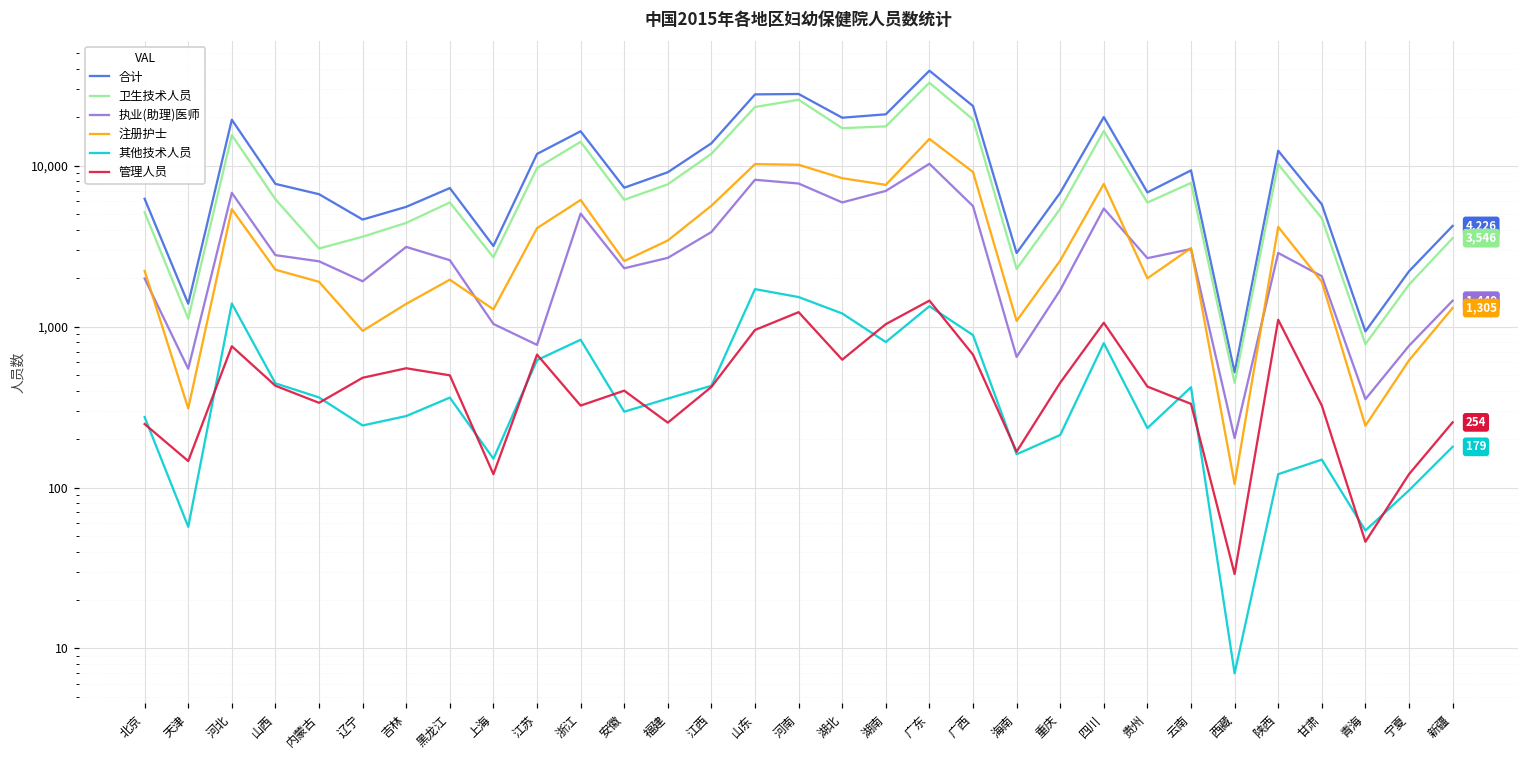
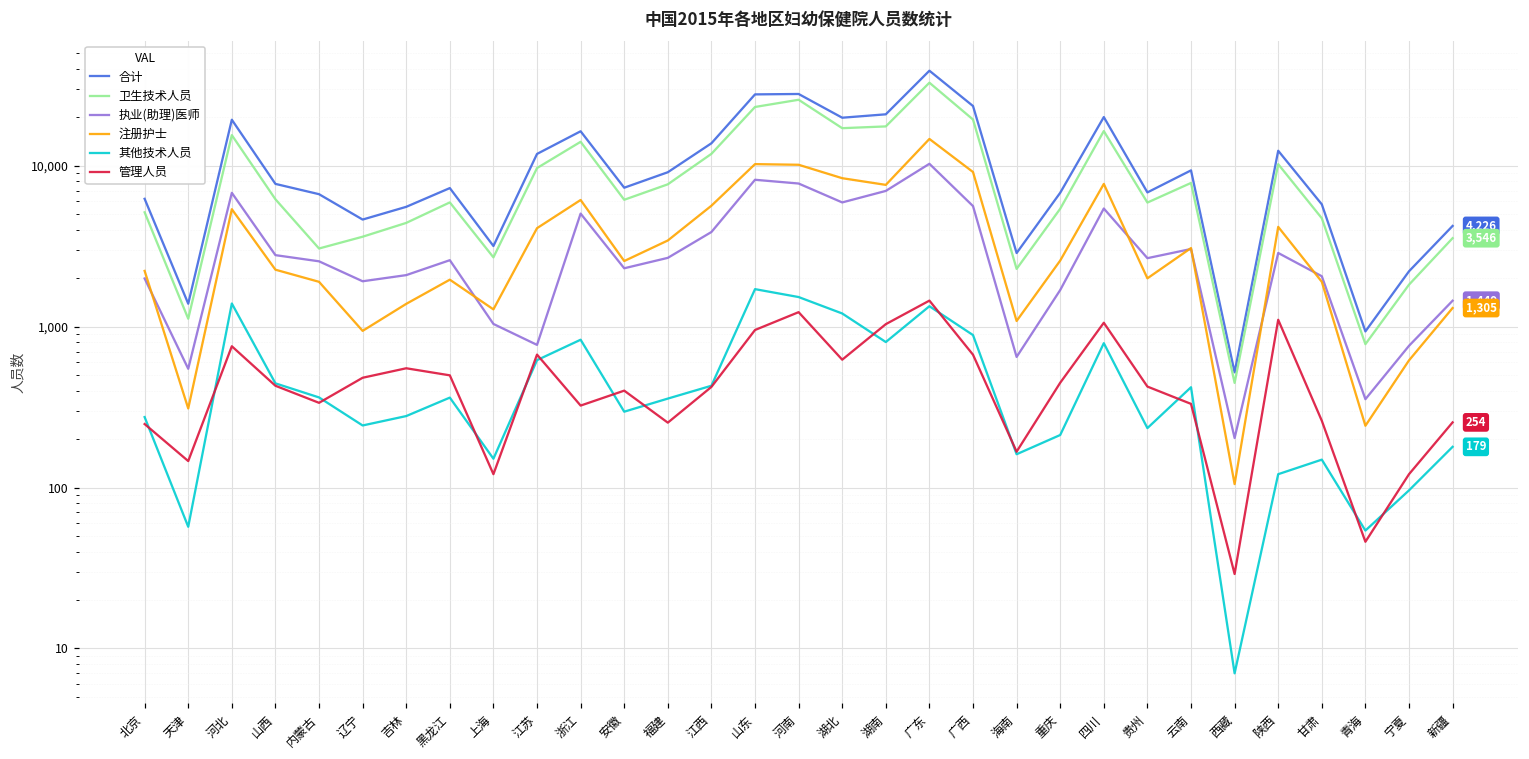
  {
    "合计": {
      "北京": "6,200",
      "天津": "1,400",
      "河北": "19,000",
      "山西": "8,000",
      "内蒙古": "7,000",
      "辽宁": "4,600",
      "吉林": "5,600",
      "黑龙江": "7,000",
      "上海": "3,200",
      "江苏": "12,000",
      "浙江": "16,000",
      "安徽": "7,000",
      "福建": "9,000",
      "江西": "14,000",
      "山东": "28,000",
      "河南": "28,000",
      "湖北": "20,000",
      "湖南": "21,000",
      "广东": "39,000",
      "广西": "24,000",
      "海南": "2,900",
      "重庆": "7,000",
      "四川": "20,000",
      "贵州": "7,000",
      "云南": "9,000",
      "西藏": "520",
      "陕西": "12,000",
      "甘肃": "5,800",
      "青海": "900",
      "宁夏": "2,200"
    },
    "卫生技术人员": {
      "北京": "5,100",
      "天津": "1,100",
      "河北": "15,000",
      "山西": "6,200",
      "内蒙古": "3,100",
      "辽宁": "3,600",
      "吉林": "4,400",
      "黑龙江": "5,900",
      "上海": "2,700",
      "江苏": "10,000",
      "浙江": "14,000",
      "安徽": "6,100",
      "福建": "8,000",
      "江西": "12,000",
      "山东": "23,000",
      "河南": "26,000",
      "湖北": "17,000",
      "湖南": "18,000",
      "广东": "33,000",
      "广西": "19,000",
      "海南": "2,300",
      "重庆": "5,400",
      "四川": "16,000",
      "贵州": "5,900",
      "云南": "8,000",
      "西藏": "450",
      "陕西": "10,000",
      "甘肃": "4,700",
      "青海": "800",
      "宁夏": "1,800"
    },
    "执业(助理)医师": {
      "北京": "2,000",
      "天津": "550",
      "河北": "7,000",
      "山西": "2,800",
      "内蒙古": "2,500",
      "辽宁": "1,900",
-     "吉林": "3,100",
+     "吉林": "2,100",
      "黑龙江": "2,600",
      "上海": "1,000",
      "江苏": "800",
      "浙江": "5,000",
      "安徽": "2,300",
      "福建": "2,700",
      "江西": "3,900",
      "山东": "8,000",
      "河南": "8,000",
      "湖北": "5,900",
      "湖南": "7,000",
      "广东": "10,000",
      "广西": "5,600",
      "海南": "600",
      "重庆": "1,700",
      "四川": "5,400",
      "贵州": "2,700",
      "西藏": "200",
      "陕西": "2,900",
      "甘肃": "2,100",
      "青海": "350",
      "宁夏": "800"
    },
    "注册护士": {
      "北京": "2,200",
      "天津": "310",
      "河北": "5,400",
      "山西": "2,300",
      "内蒙古": "1,900",
      "辽宁": "900",
      "吉林": "1,400",
      "黑龙江": "2,000",
      "上海": "1,300",
      "江苏": "4,100",
      "浙江": "6,100",
      "安徽": "2,600",
      "福建": "3,400",
      "江西": "5,600",
      "山东": "10,000",
      "河南": "10,000",
      "湖北": "8,000",
      "湖南": "8,000",
      "广东": "15,000",
      "广西": "9,000",
      "海南": "1,100",
      "重庆": "2,600",
      "四川": "8,000",
      "贵州": "2,000",
      "西藏": "110",
      "陕西": "4,200",
      "甘肃": "1,900",
      "青海": "240",
      "宁夏": "620"
    },
    "其他技术人员": {
      "北京": "270",
      "天津": "57",
      "河北": "1,400",
      "内蒙古": "360",
      "辽宁": "240",
      "吉林": "280",
      "黑龙江": "360",
      "上海": "150",
      "江苏": "620",
      "浙江": "800",
      "安徽": "300",
      "福建": "360",
      "山东": "1,700",
      "河南": "1,500",
      "湖北": "1,200",
      "湖南": "800",
      "广东": "1,300",
      "广西": "900",
      "重庆": "210",
      "四川": "800",
      "贵州": "230",
      "云南": "420",
      "西藏": "7",
      "陕西": "120",
      "甘肃": "150",
      "青海": "54",
      "宁夏": "100"
    },
    "管理人员": {
      "北京": "250",
      "天津": "150",
      "河北": "800",
      "内蒙古": "340",
      "辽宁": "480",
      "吉林": "550",
      "黑龙江": "500",
      "上海": "120",
      "江苏": "700",
      "浙江": "320",
      "安徽": "400",
      "福建": "250",
      "山东": "1,000",
      "河南": "1,200",
      "湖北": "620",
      "湖南": "1,000",
      "广东": "1,500",
      "广西": "700",
      "重庆": "450",
      "四川": "1,100",
      "贵州": "420",
      "云南": "330",
      "西藏": "29",
      "陕西": "1,100",
-     "甘肃": "320",
+     "甘肃": "260",
      "青海": "46",
      "宁夏": "120"
    }
  }
